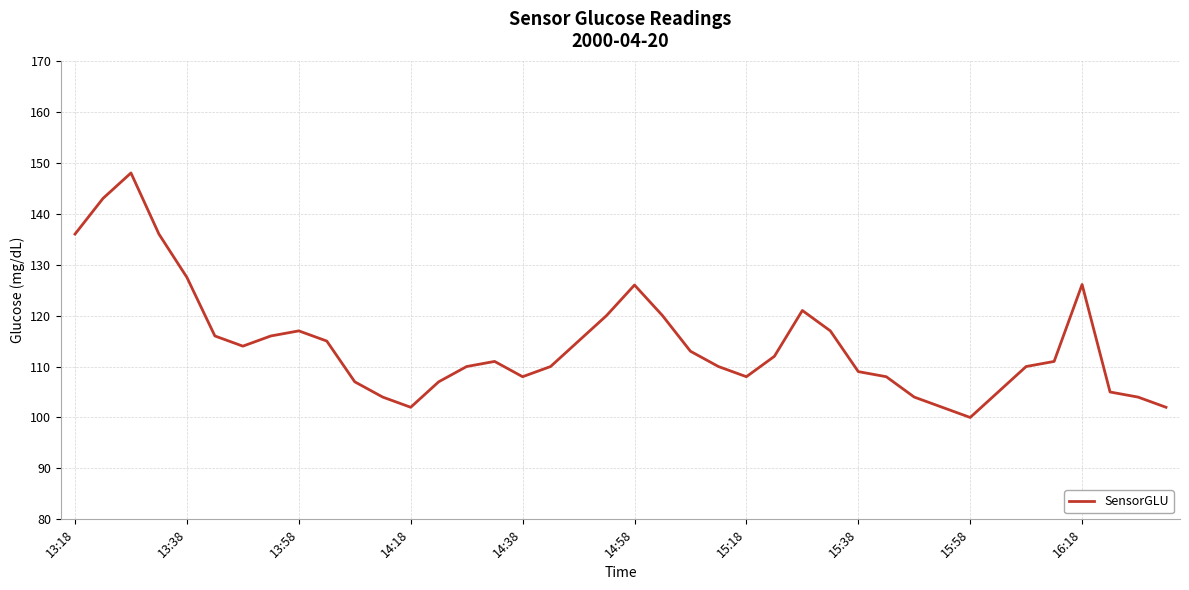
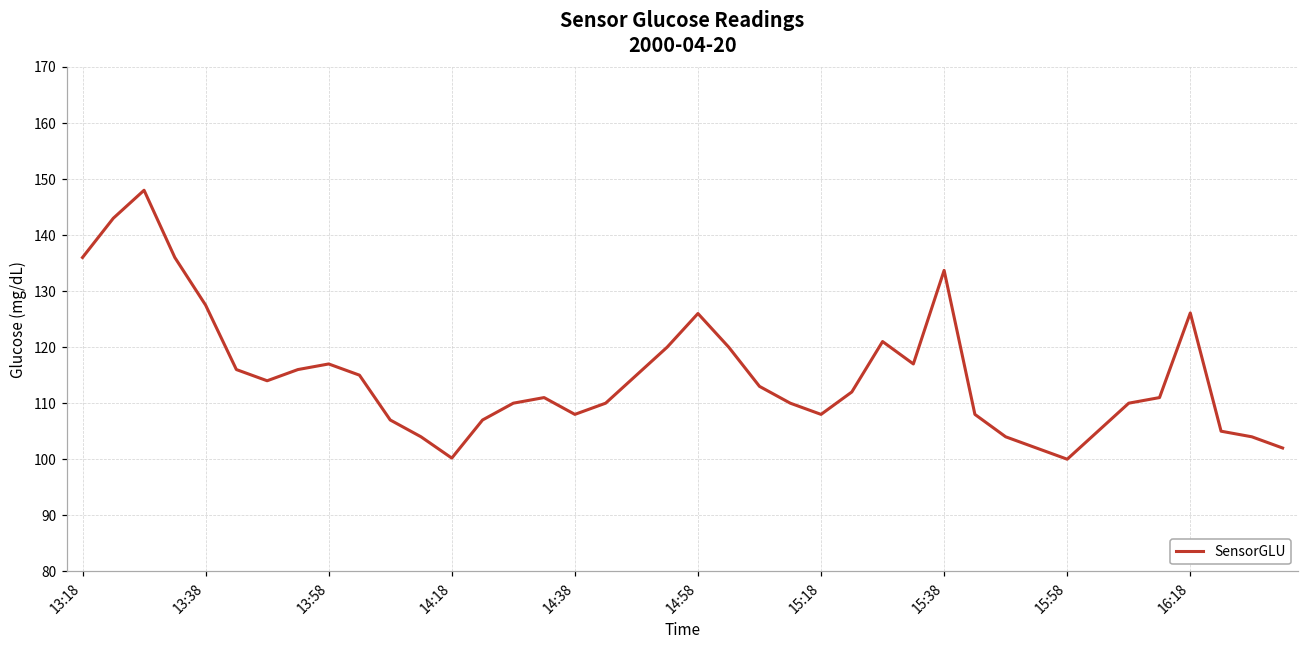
  {
    "13:18": 136,
    "13:38": 128,
    "13:58": 117,
-   "14:18": 102,
+   "14:18": 100,
    "14:38": 108,
    "14:58": 126,
    "15:18": 108,
-   "15:38": 109,
+   "15:38": 134,
    "15:58": 100,
    "16:18": 126
  }
